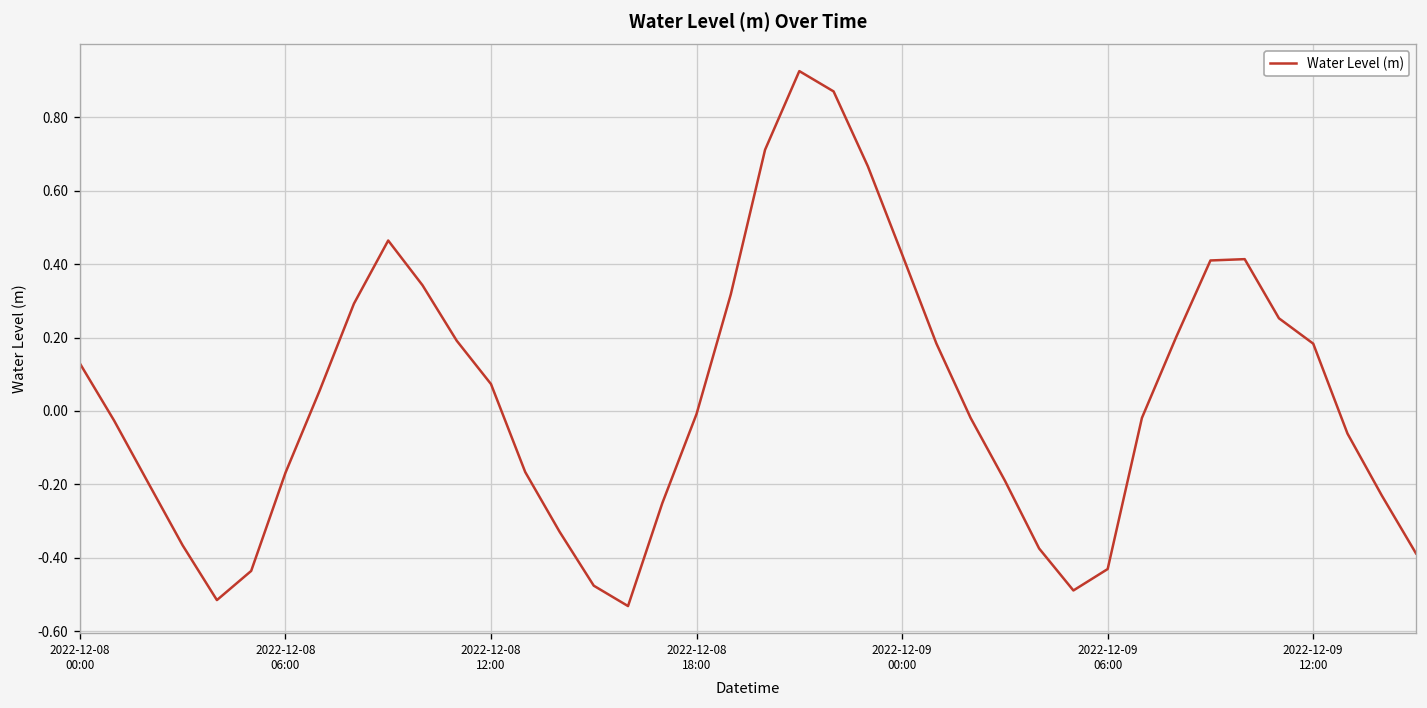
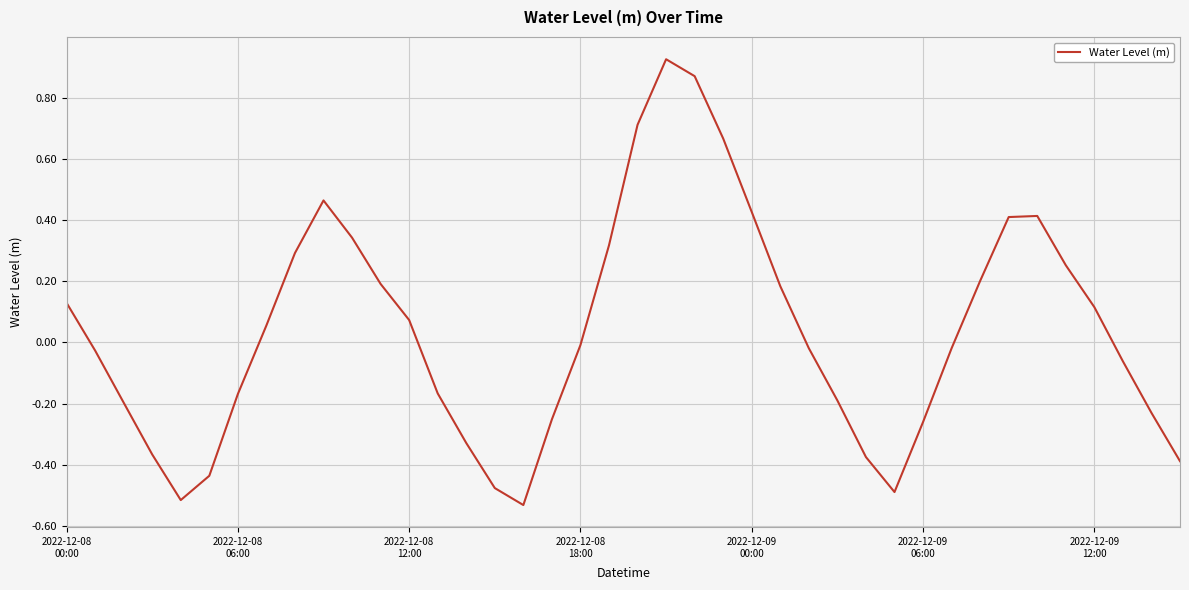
  {
    "2022-12-08 00:00": 0.13,
    "2022-12-08 06:00": -0.17,
    "2022-12-08 12:00": 0.07,
    "2022-12-08 18:00": -0.01,
    "2022-12-09 00:00": 0.43,
-   "2022-12-09 06:00": -0.43,
-   "2022-12-09 12:00": 0.18
+   "2022-12-09 06:00": -0.26,
+   "2022-12-09 12:00": 0.12
  }
